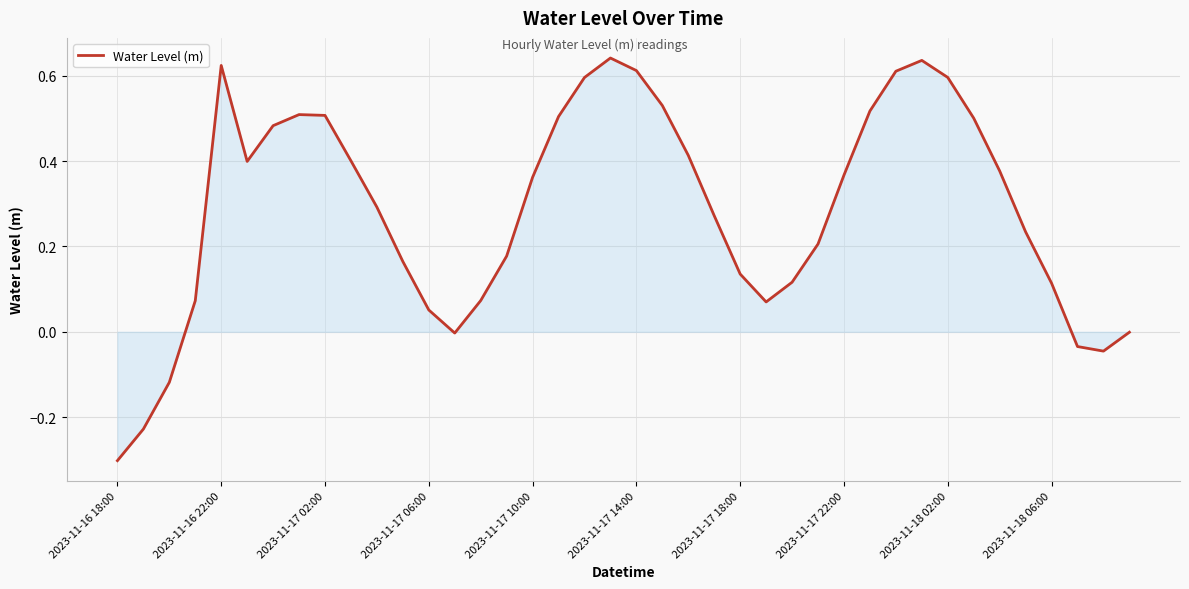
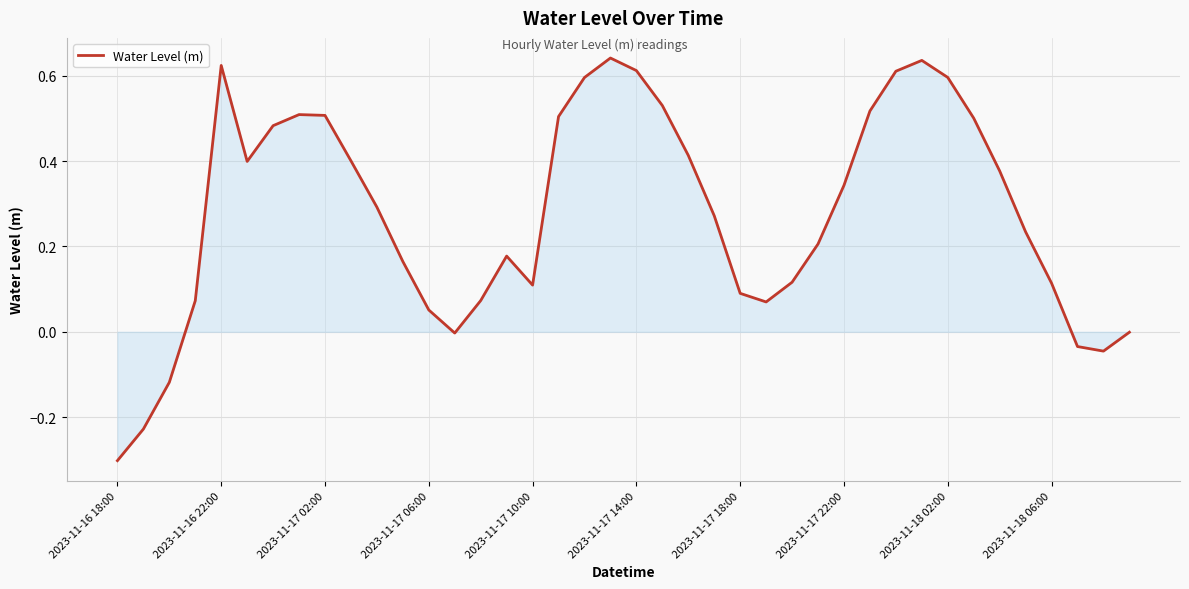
  {
    "Water Level (m)": {
      "2023-11-16 18:00": -0.30,
-     "2023-11-17 10:00": 0.36,
-     "2023-11-17 18:00": 0.14,
-     "2023-11-17 22:00": 0.37
+     "2023-11-17 10:00": 0.11,
+     "2023-11-17 18:00": 0.09,
+     "2023-11-17 22:00": 0.34
    }
  }
